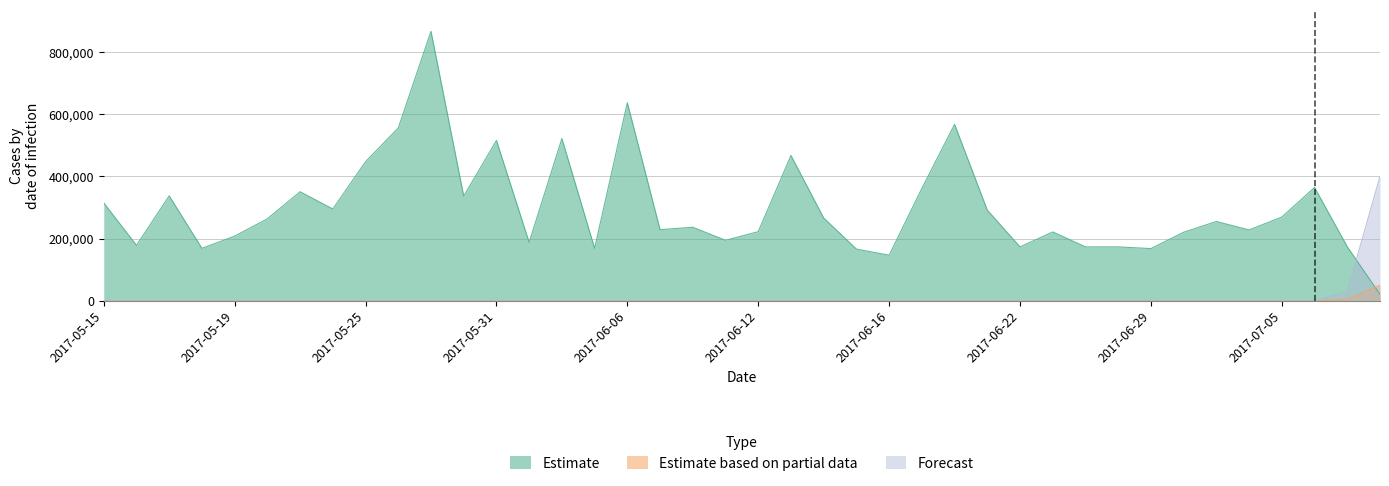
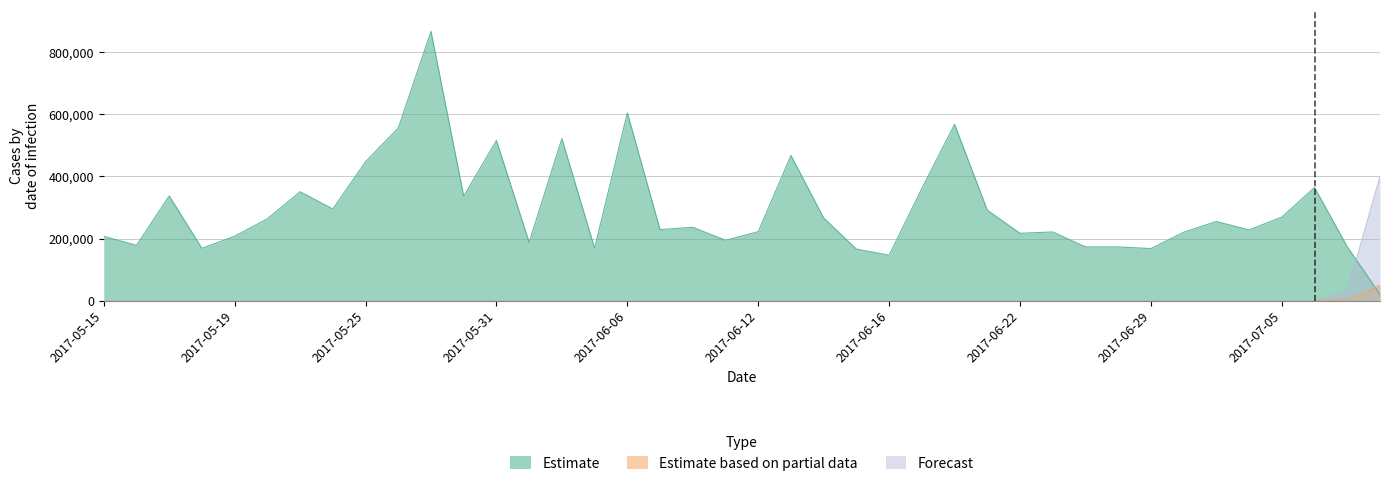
  {
    "Estimate": {
-     "2017-05-15": "310,000",
+     "2017-05-15": "210,000",
      "2017-05-19": "210,000",
      "2017-05-25": "450,000",
      "2017-05-31": "520,000",
-     "2017-06-06": "640,000",
+     "2017-06-06": "600,000",
      "2017-06-12": "220,000",
      "2017-06-16": "150,000",
-     "2017-06-22": "170,000",
+     "2017-06-22": "220,000",
      "2017-06-29": "170,000",
      "2017-07-05": "270,000"
    }
  }
